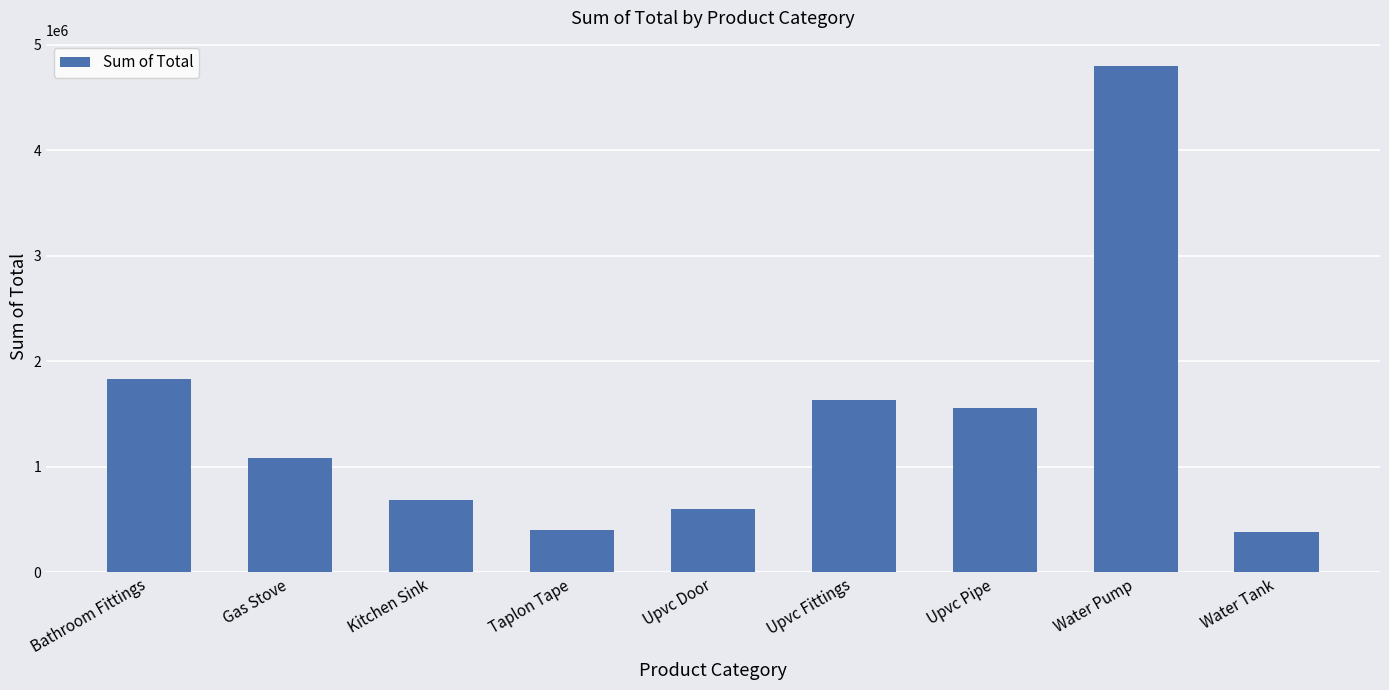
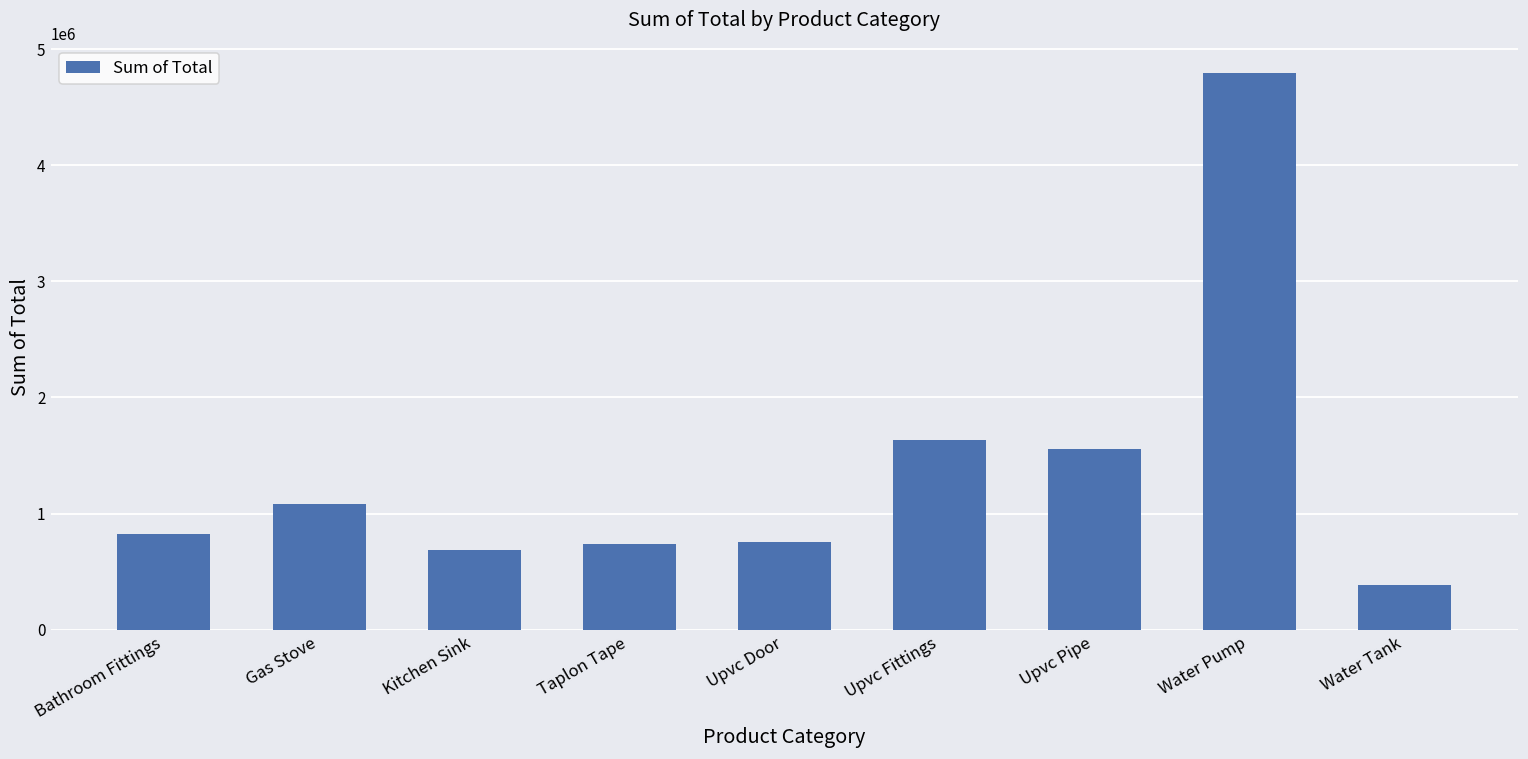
  {
-   "Bathroom Fittings": 1830000,
+   "Bathroom Fittings": 820000,
    "Gas Stove": 1080000,
    "Kitchen Sink": 680000,
-   "Taplon Tape": 400000,
-   "Upvc Door": 600000,
+   "Taplon Tape": 740000,
+   "Upvc Door": 760000,
    "Upvc Fittings": 1640000,
    "Upvc Pipe": 1560000,
    "Water Pump": 4800000,
    "Water Tank": 390000
  }
